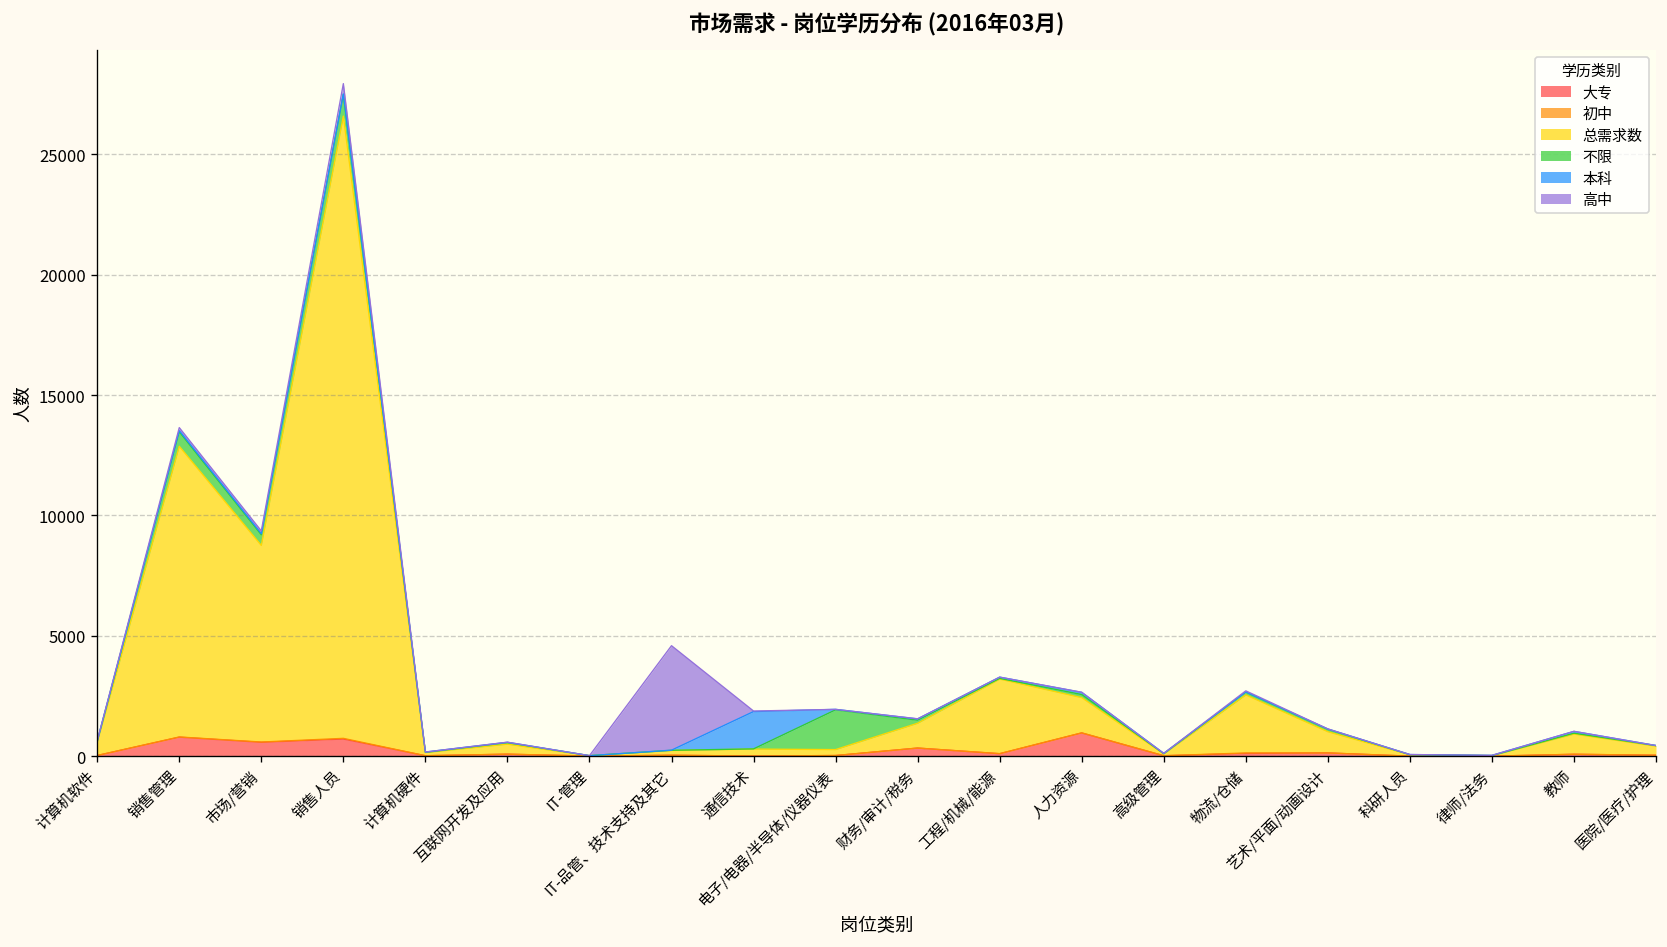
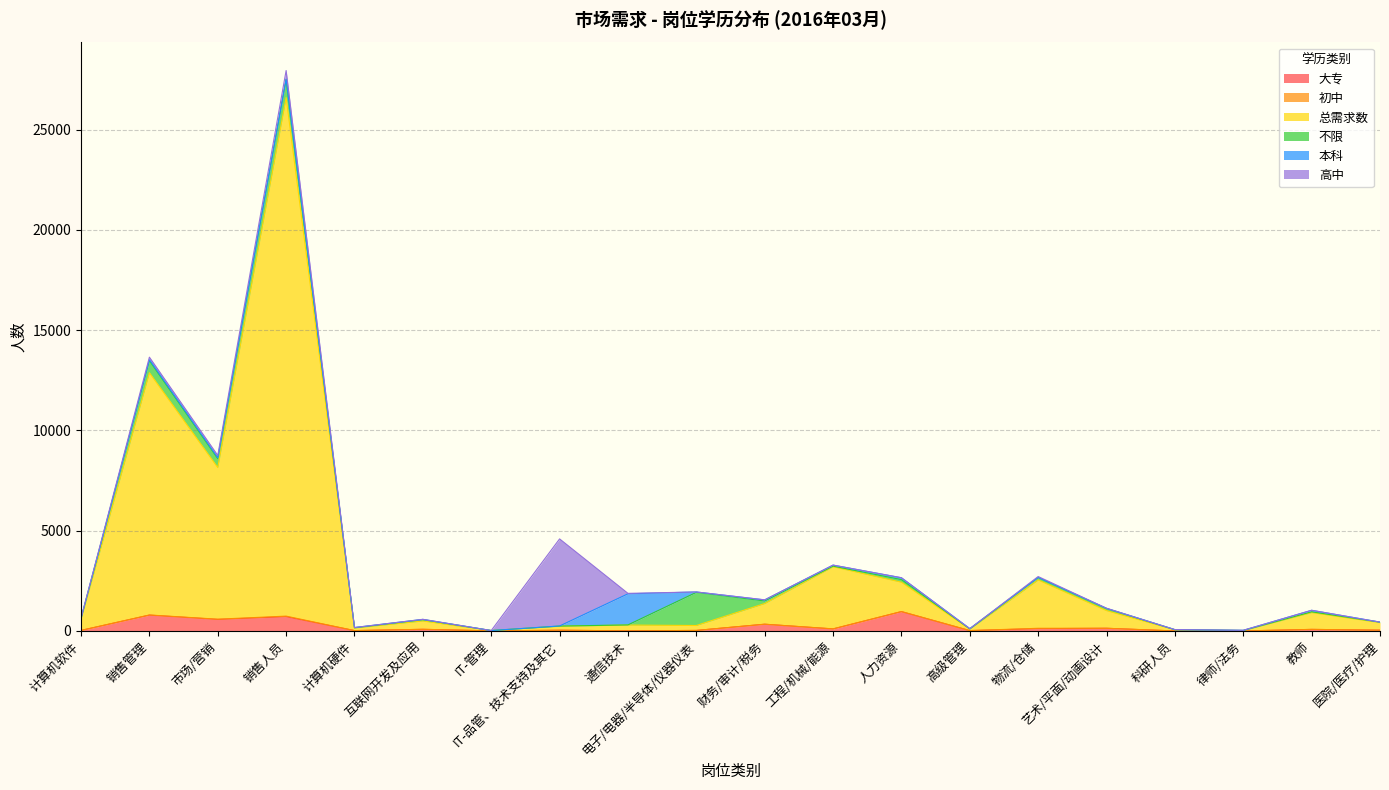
  {
    "总需求数": {
      "销售管理": 12100,
-     "市场/营销": 8200,
+     "市场/营销": 7600,
      "销售人员": 25900,
      "电子/电器/半导体/仪器仪表": 200,
      "人力资源": 1500
    },
    "高中": {
      "销售人员": 400,
      "IT-品管、技术支持及其它": 4300
    }
  }
